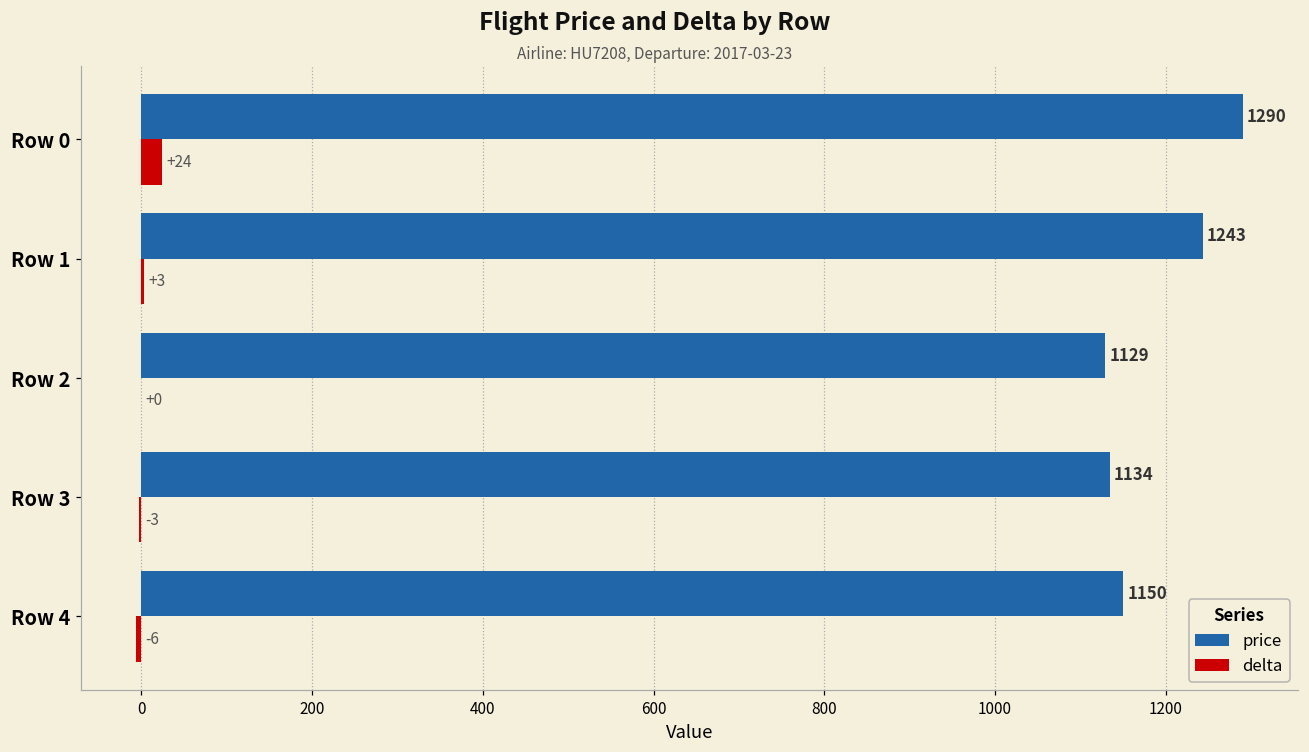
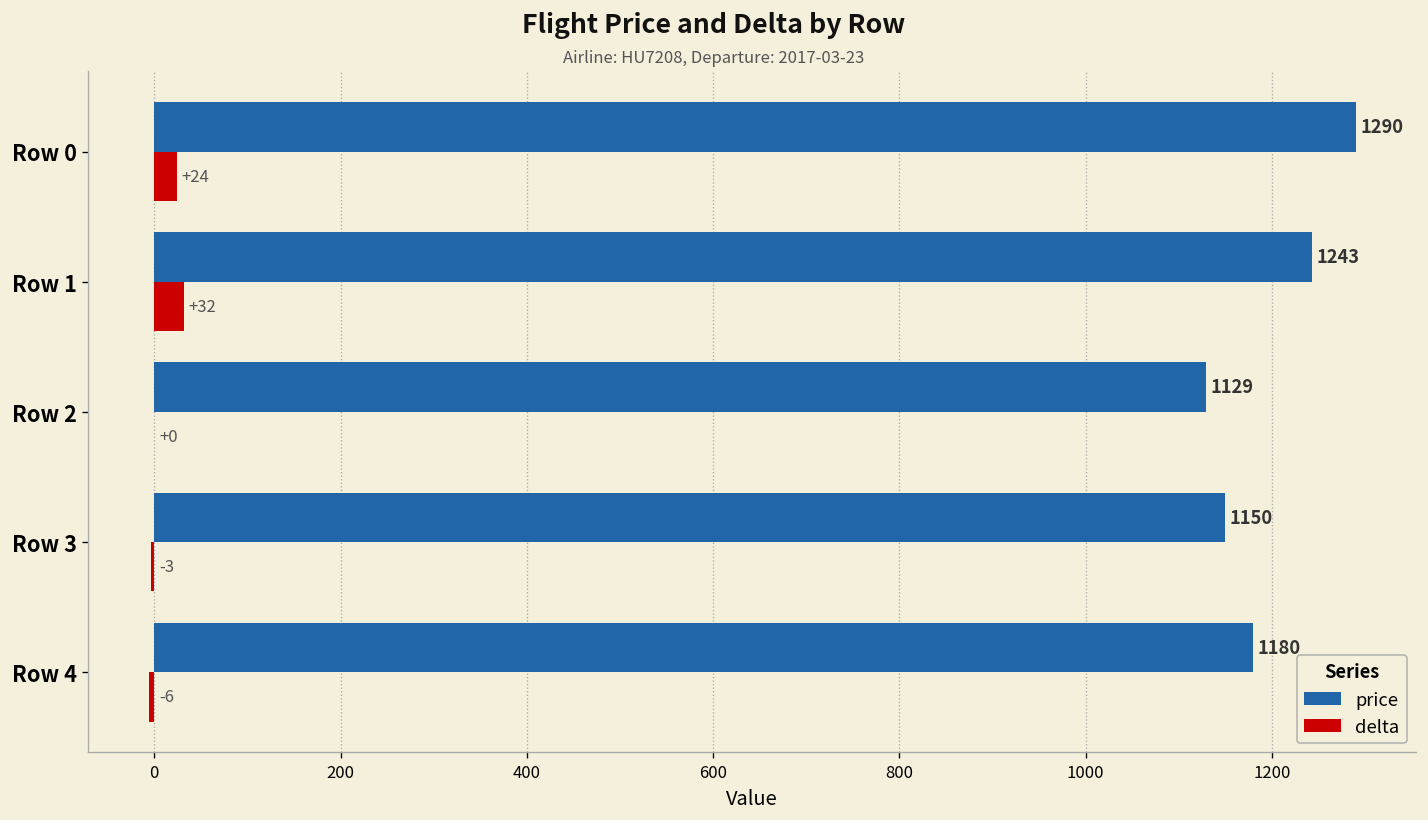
  {
    "price": {
      "Row 0": "1290",
      "Row 1": "1243",
      "Row 2": "1129",
-     "Row 3": "1134",
-     "Row 4": "1150"
+     "Row 3": "1150",
+     "Row 4": "1180"
    },
    "delta": {
      "Row 0": "+24",
-     "Row 1": "+3",
+     "Row 1": "+32",
      "Row 2": "+0",
      "Row 3": "-3",
      "Row 4": "-6"
    }
  }
